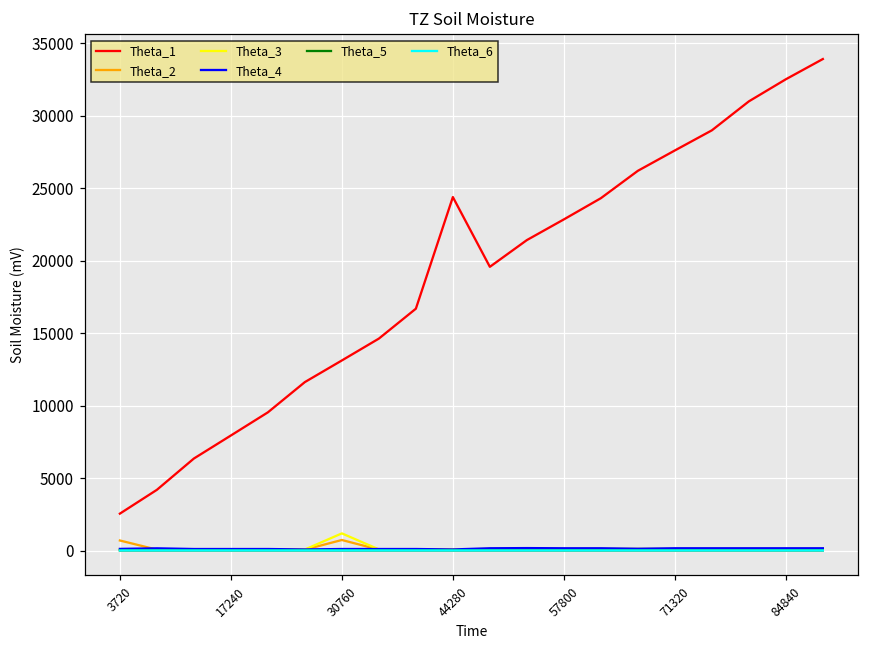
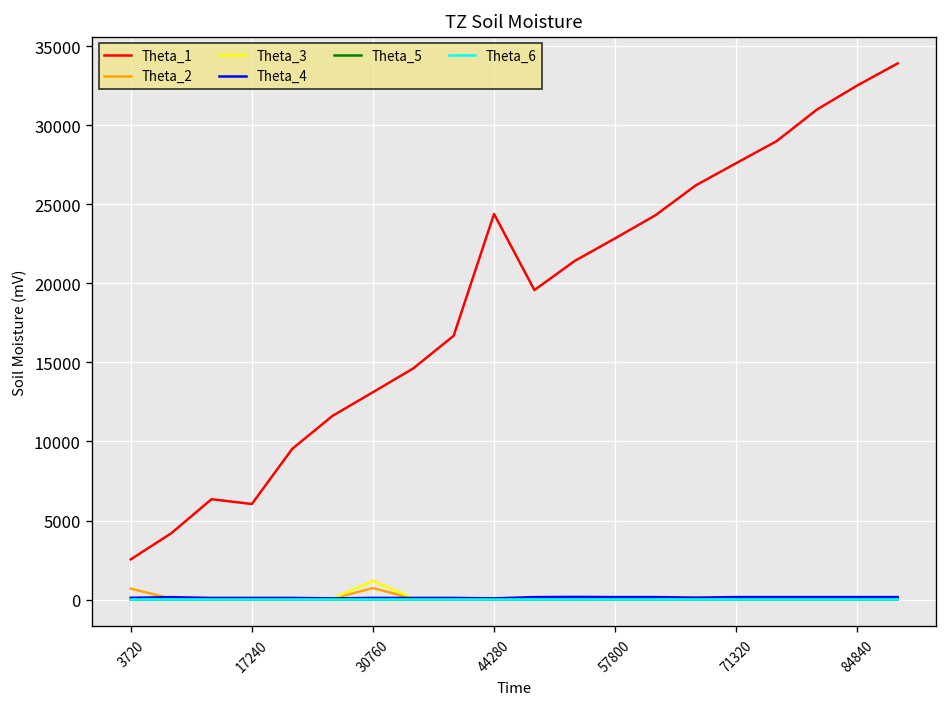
  {
    "Theta_1": {
      "3720": 2500,
-     "17240": 7900,
+     "17240": 6000,
      "30760": 13100,
      "44280": 24400,
      "57800": 22800,
      "71320": 27600,
      "84840": 32500
    },
    "Theta_2": {
      "3720": 700,
      "30760": 700
    },
    "Theta_3": {
      "30760": 1200
    }
  }
